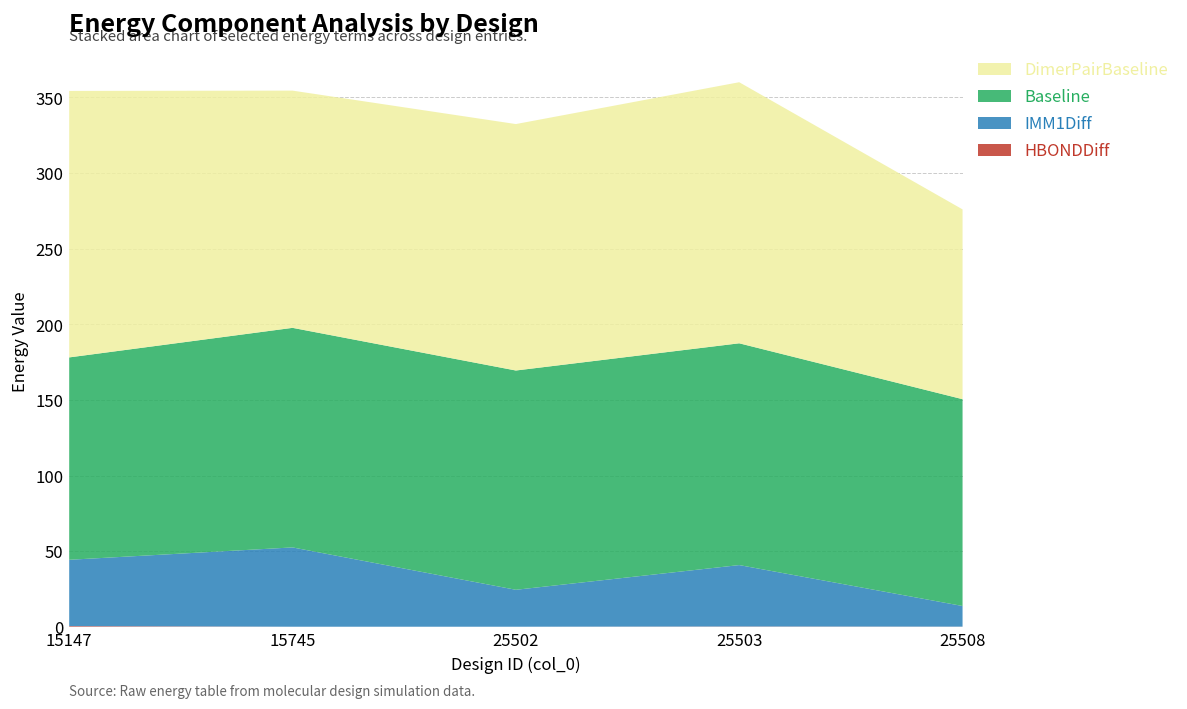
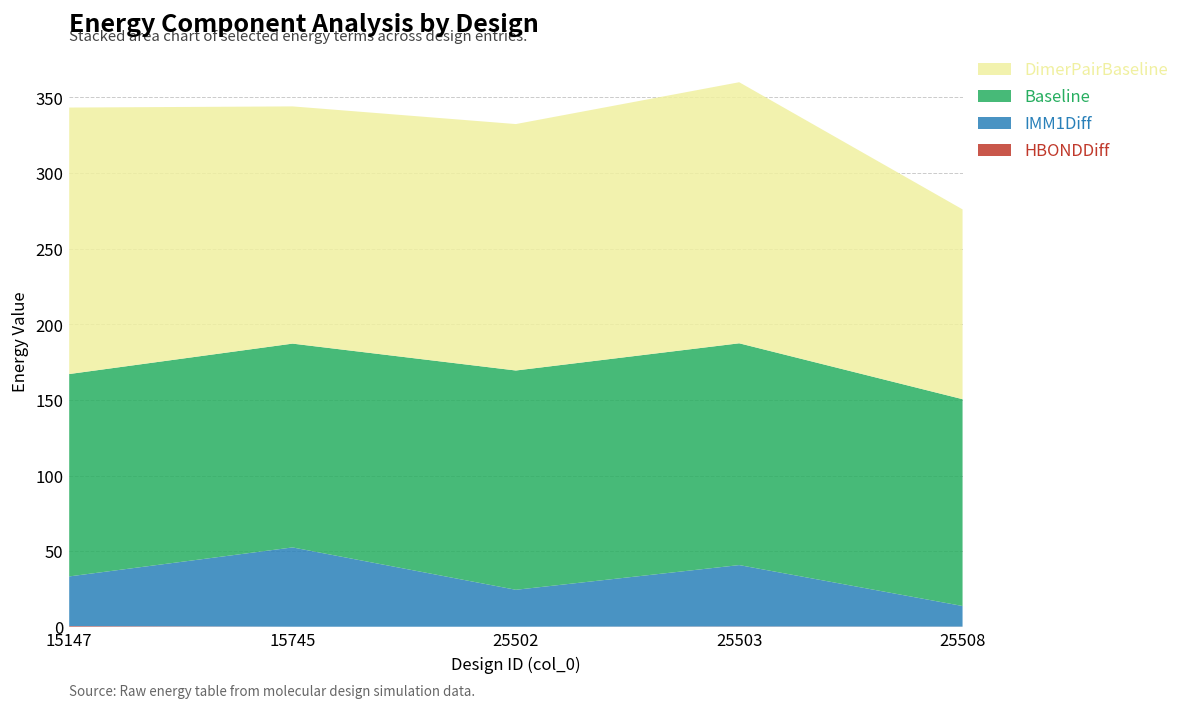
  {
    "IMM1Diff": {
-     "15147": 44,
+     "15147": 33,
      "15745": 52,
      "25502": 24,
      "25503": 41,
      "25508": 14
    },
    "Baseline": {
      "15147": 134,
-     "15745": 145,
+     "15745": 135,
      "25502": 145,
      "25503": 147,
      "25508": 137
    },
    "DimerPairBaseline": {
      "15147": 176,
      "15745": 157,
      "25502": 163,
      "25503": 173,
      "25508": 126
    }
  }
